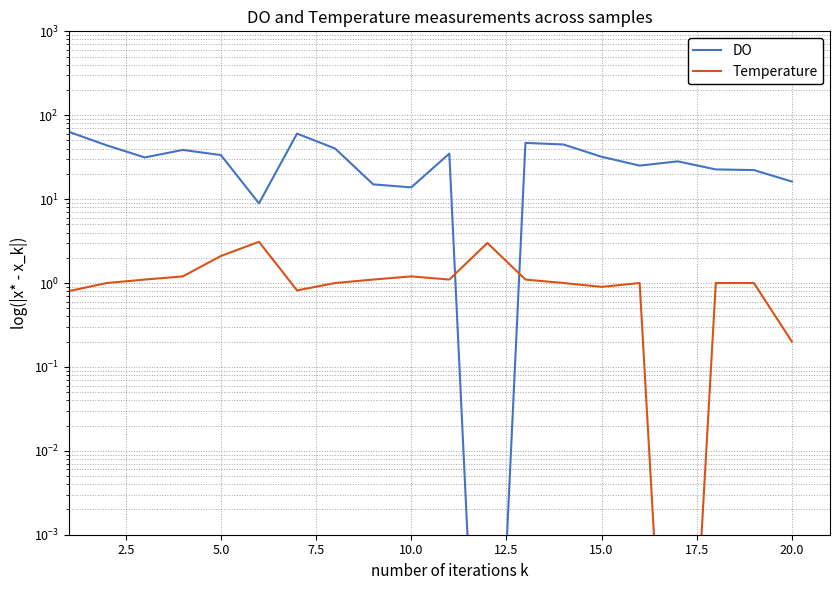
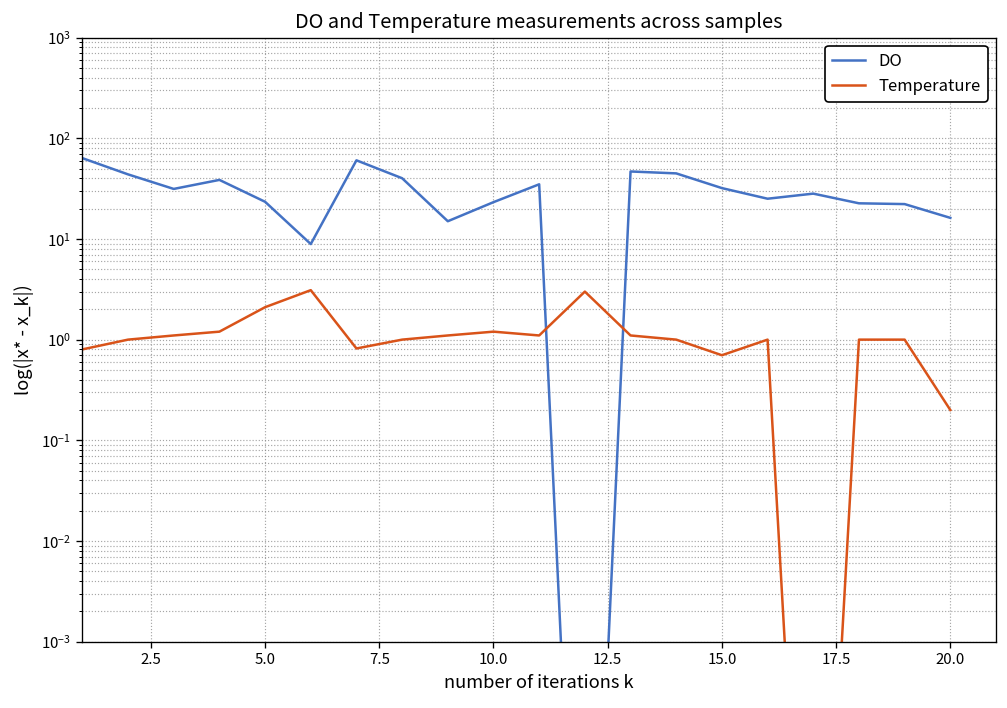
  {
    "DO": {
-     "5.0": 34,
-     "10.0": 14,
+     "5.0": 23,
+     "10.0": 23,
      "15.0": 32,
      "20.0": 16
    },
    "Temperature": {
      "5.0": 2.1,
      "10.0": 1.2,
-     "15.0": 0.9,
+     "15.0": 0.7,
      "20.0": 0.2
    }
  }
